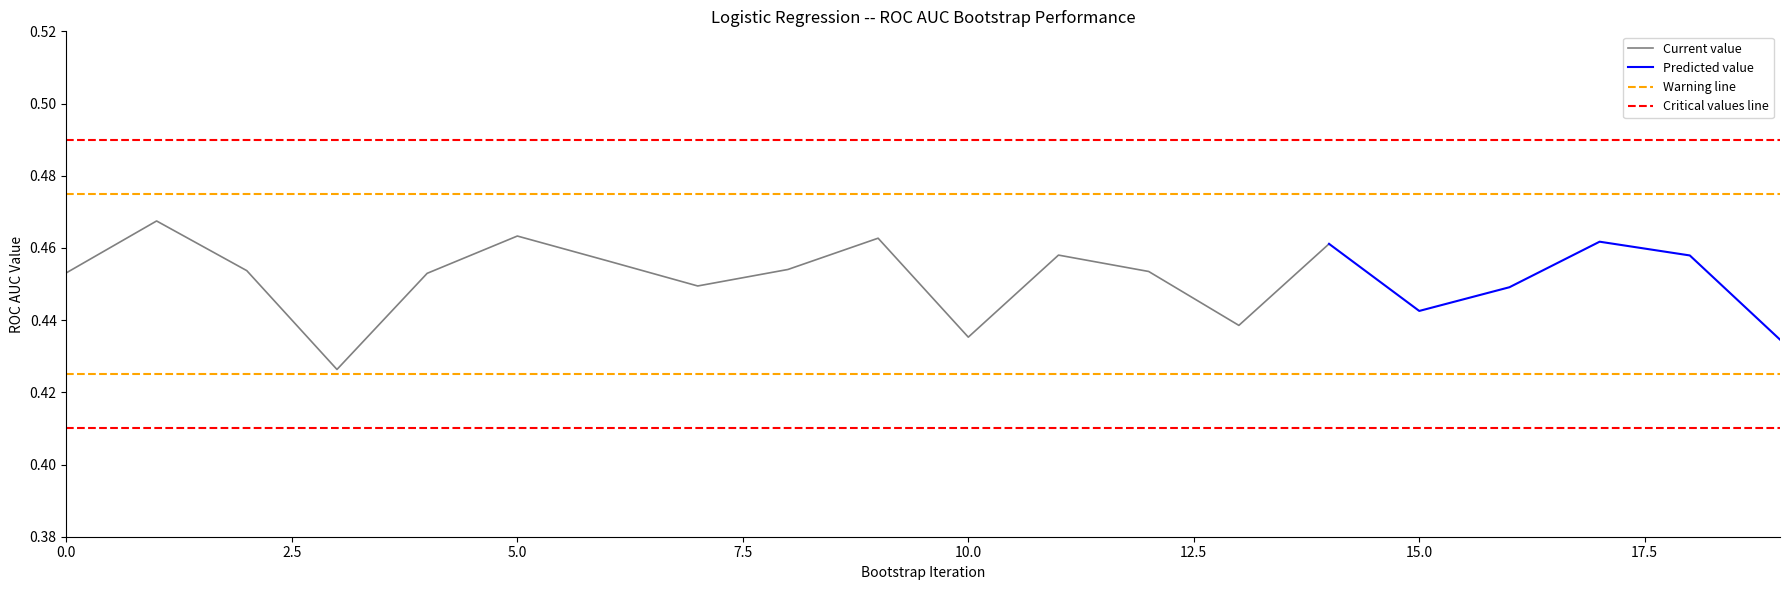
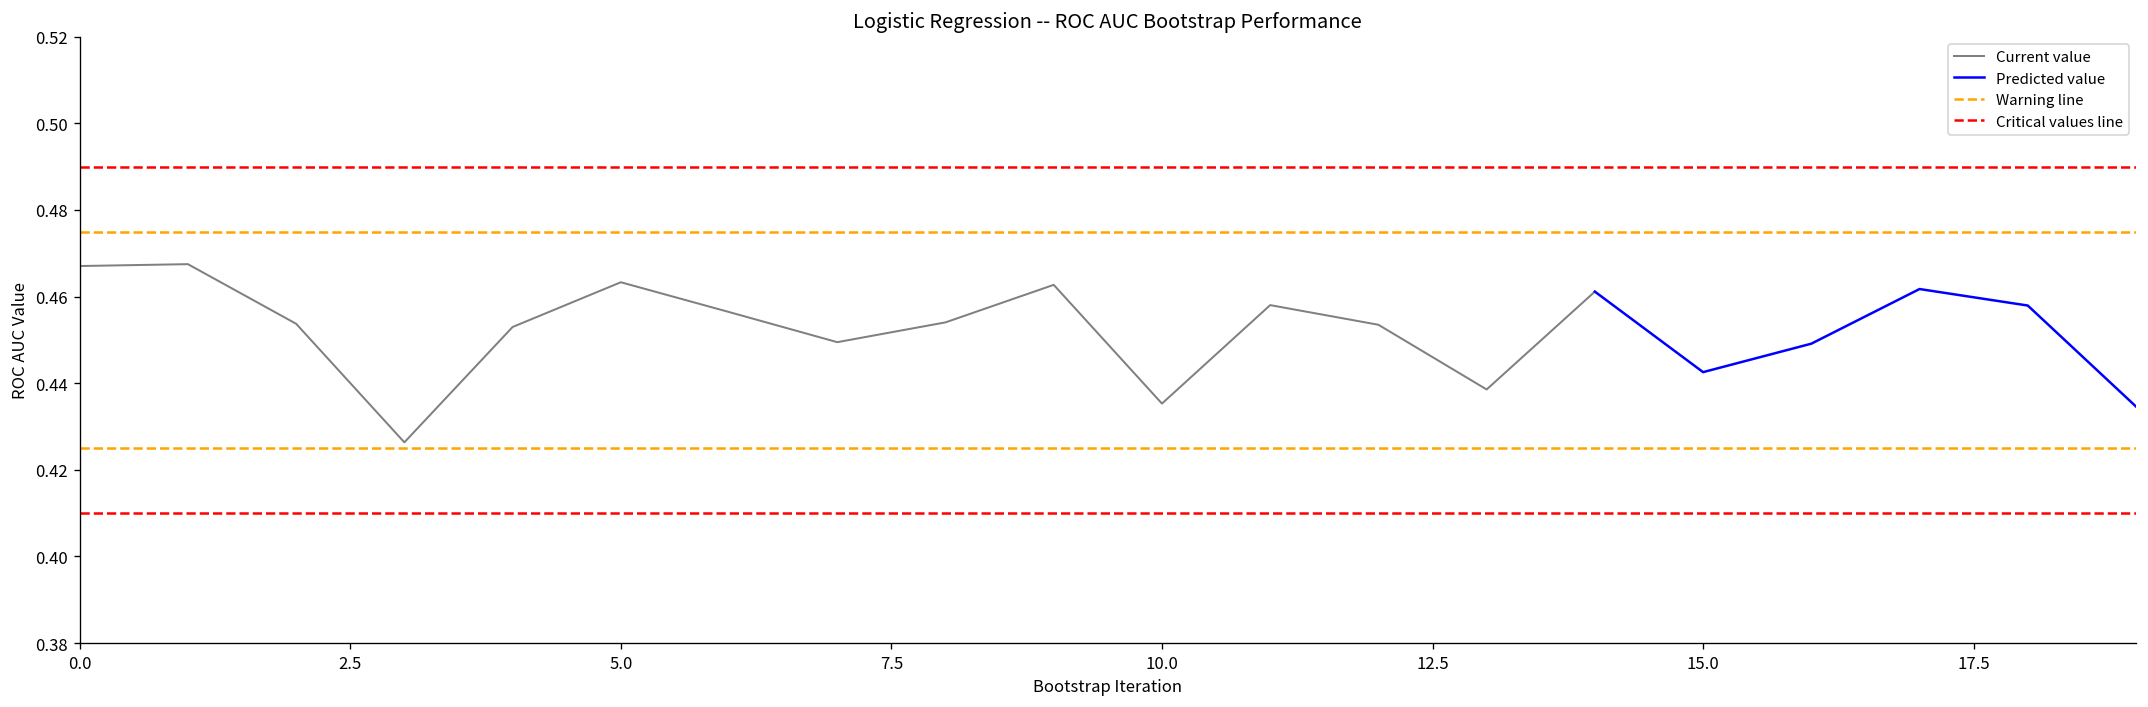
  {
    "Current value": {
-     "0.0": 0.453,
+     "0.0": 0.467,
      "5.0": 0.463,
      "10.0": 0.435
    },
    "Predicted value": {
      "15.0": 0.443
    }
  }
